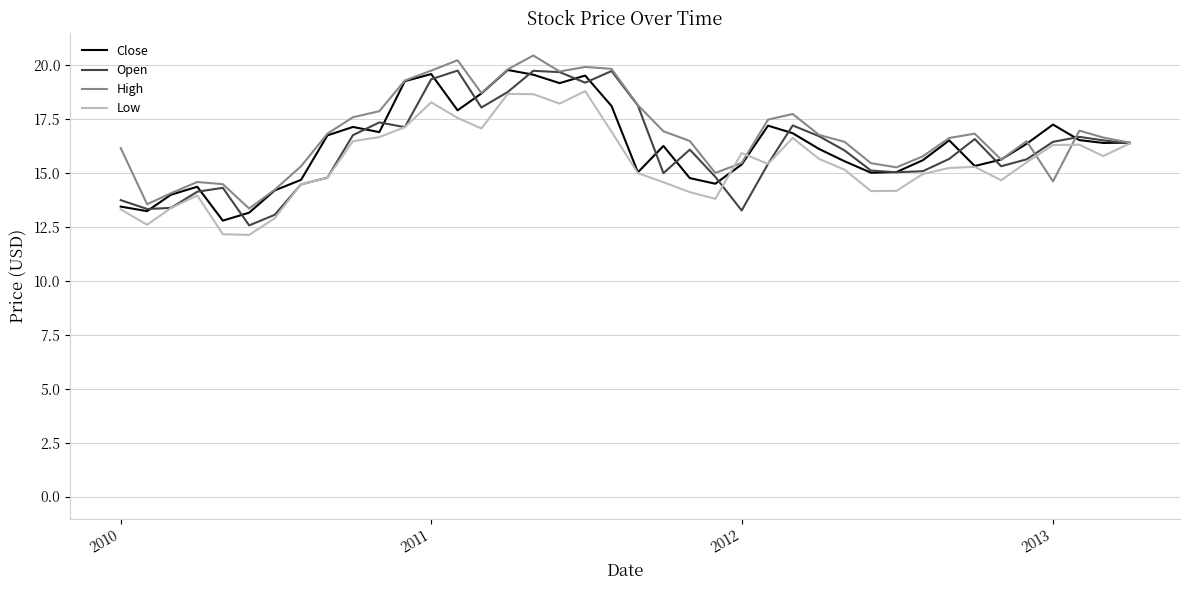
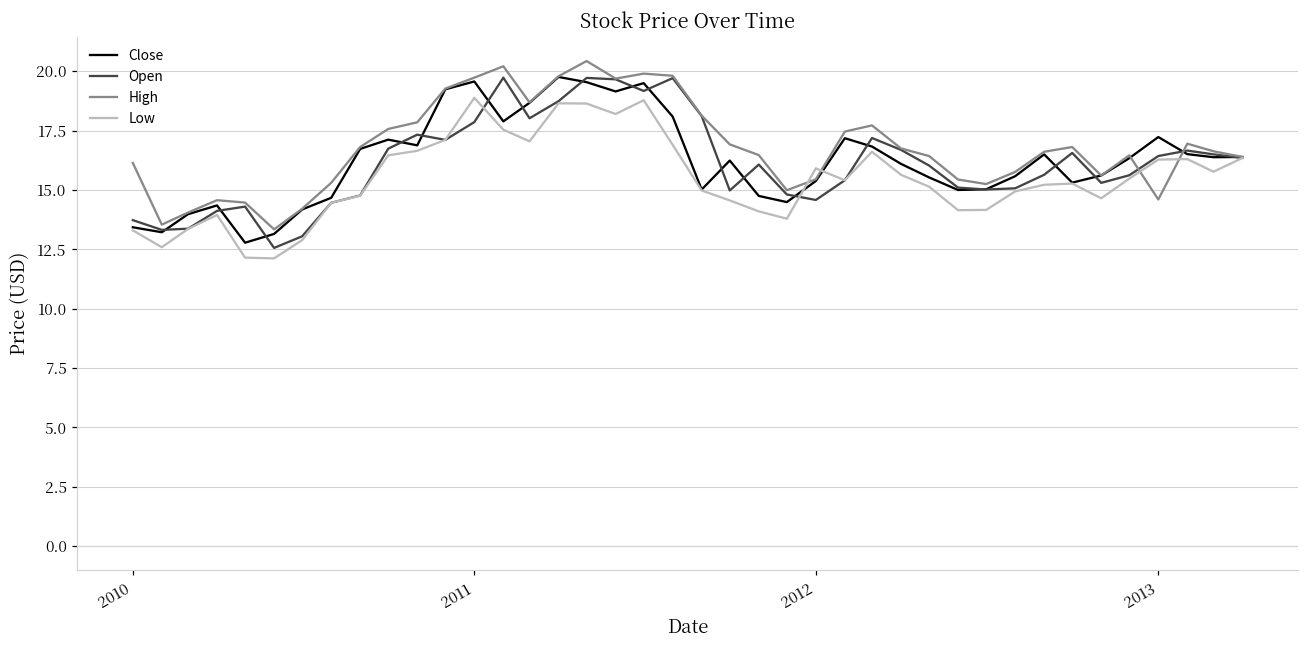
  {
    "Close": {
      "2010": 13.4,
      "2011": 19.6,
      "2013": 17.2
    },
    "Open": {
      "2010": 13.7,
-     "2011": 19.3,
-     "2012": 13.3,
+     "2011": 17.9,
+     "2012": 14.6,
      "2013": 16.4
    },
    "High": {
      "2010": 16.1,
      "2011": 19.7,
      "2013": 14.6
    },
    "Low": {
      "2010": 13.3,
-     "2011": 18.3,
+     "2011": 18.9,
      "2012": 15.9,
      "2013": 16.3
    }
  }
